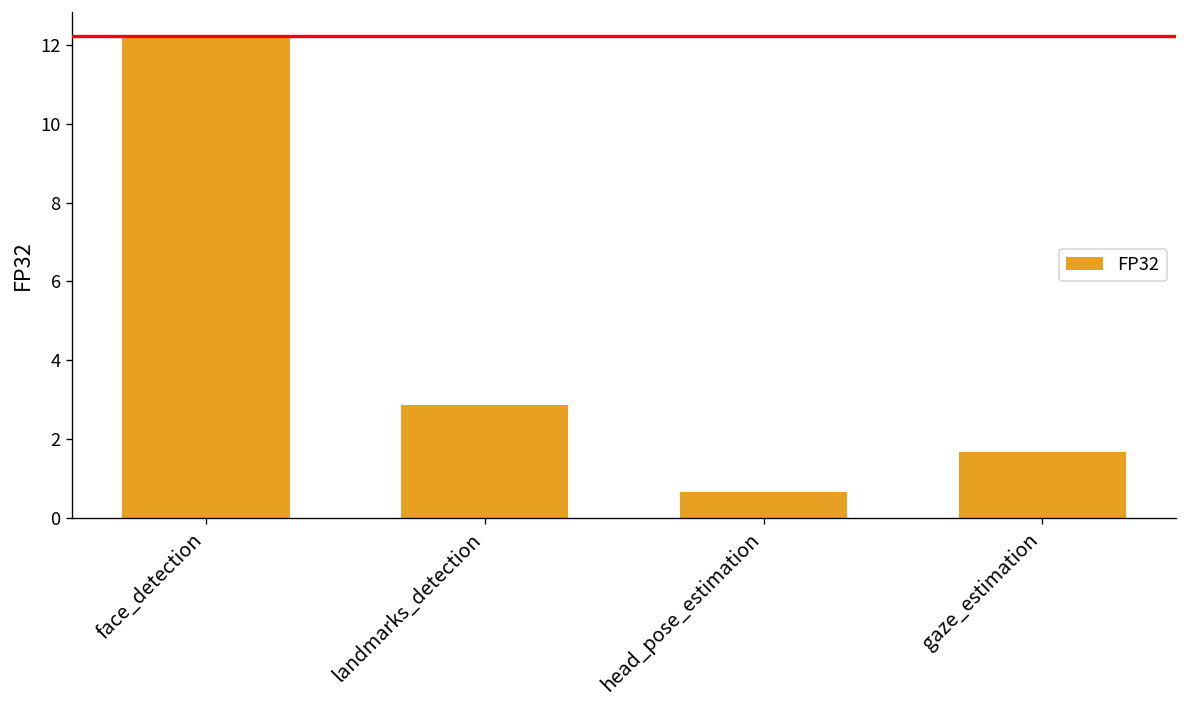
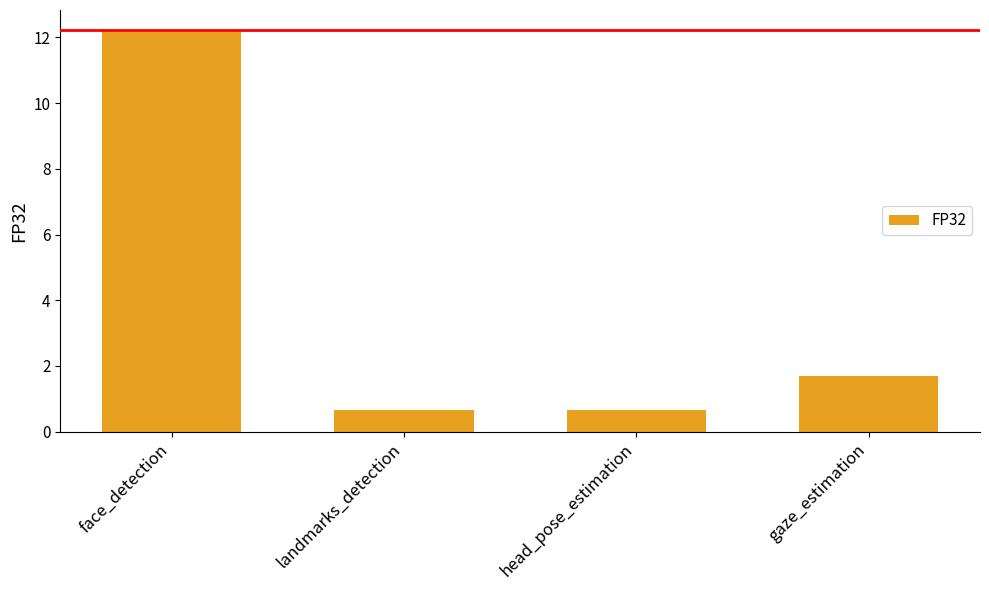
  {
    "face_detection": 12.2,
-   "landmarks_detection": 2.9,
+   "landmarks_detection": 0.6,
    "head_pose_estimation": 0.6,
    "gaze_estimation": 1.7
  }
